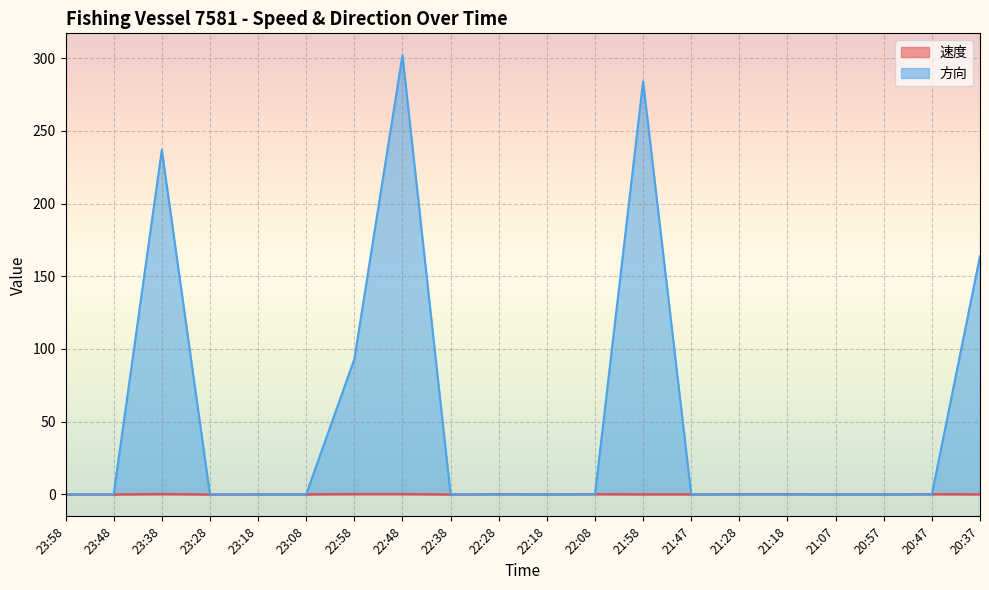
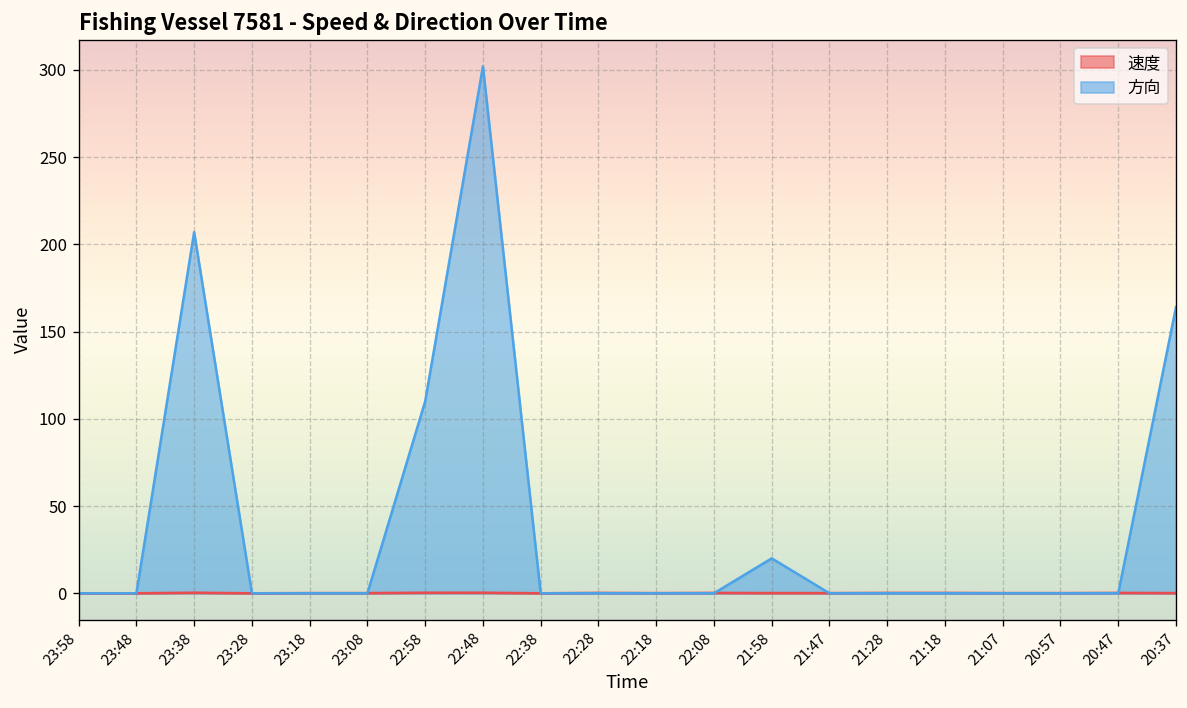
  {
    "速度": {
      "23:38": 0,
      "22:58": 0,
      "22:48": 0,
      "21:58": 0,
      "20:37": 0
    },
    "方向": {
-     "23:38": 237,
-     "22:58": 93,
+     "23:38": 207,
+     "22:58": 110,
      "22:48": 302,
-     "21:58": 284,
+     "21:58": 20,
      "20:37": 164
    }
  }
